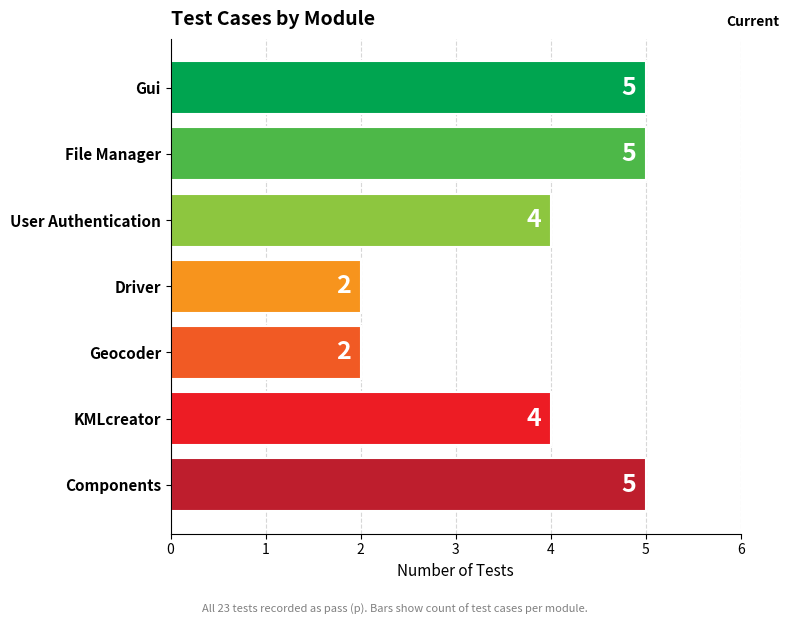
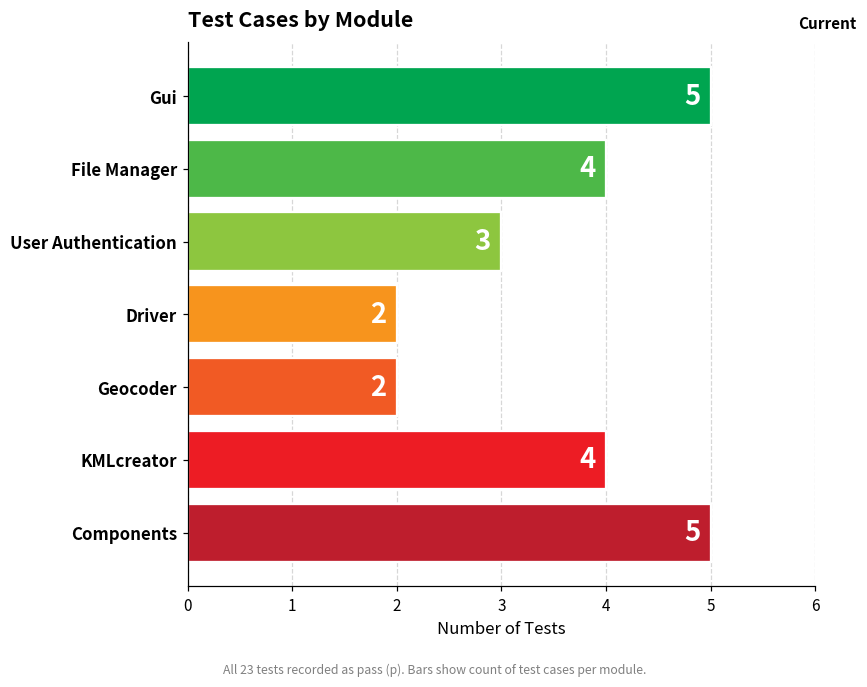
  {
    "Gui": 5,
-   "File Manager": 5,
-   "User Authentication": 4,
+   "File Manager": 4,
+   "User Authentication": 3,
    "Driver": 2,
    "Geocoder": 2,
    "KMLcreator": 4,
    "Components": 5
  }
